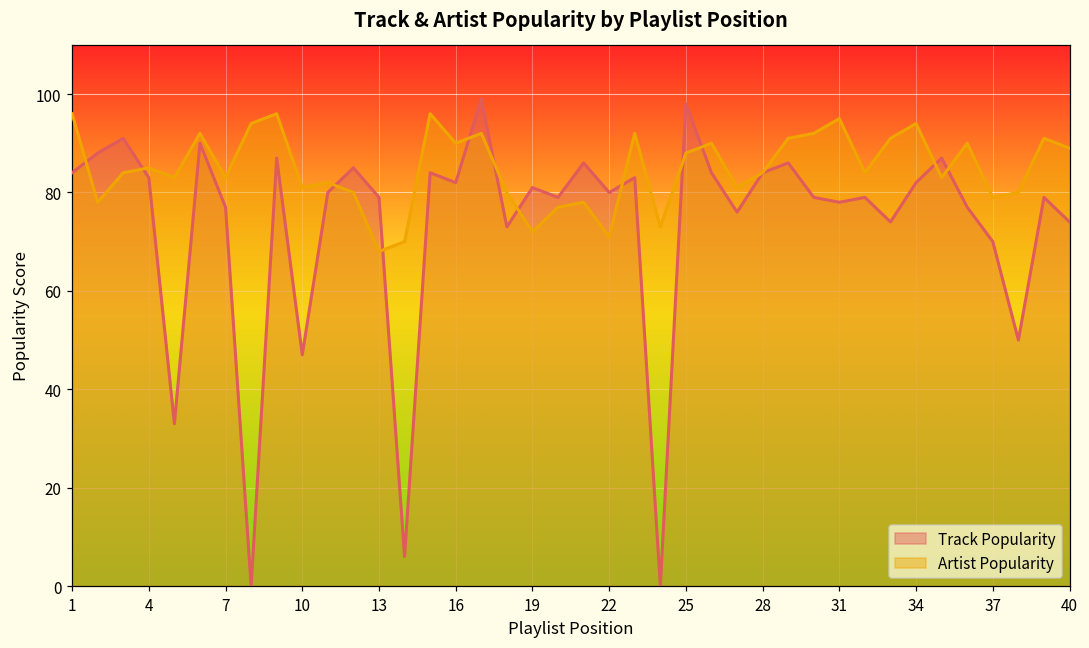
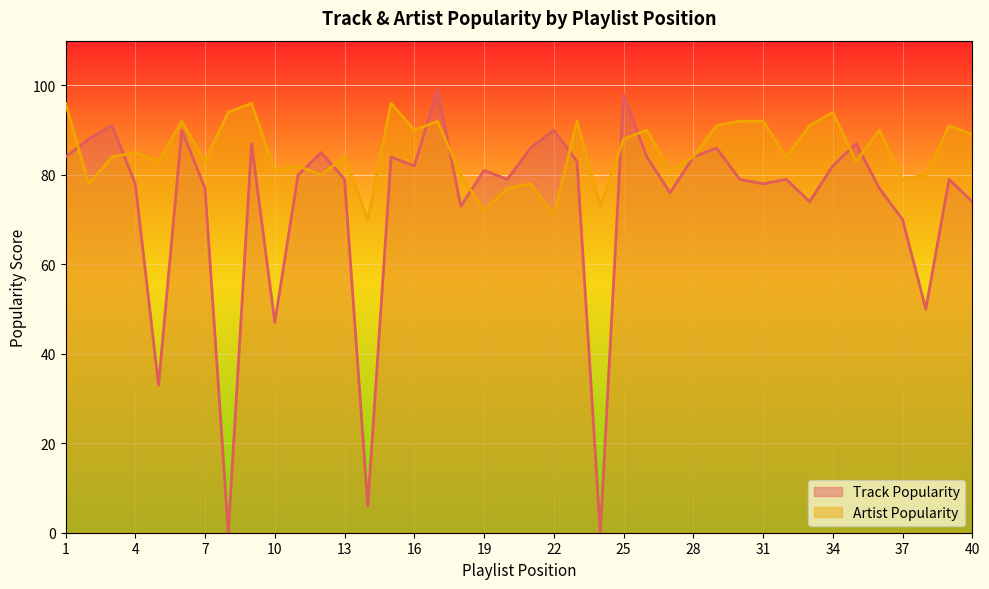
  {
    "Track Popularity": {
      "1": 84,
-     "4": 83,
+     "4": 78,
      "7": 77,
      "10": 47,
      "13": 79,
      "16": 82,
      "19": 81,
-     "22": 80,
+     "22": 90,
      "25": 98,
      "31": 78,
      "34": 82,
      "37": 70,
      "40": 74
    },
    "Artist Popularity": {
      "1": 96,
      "4": 85,
      "7": 83,
      "10": 81,
-     "13": 68,
+     "13": 84,
      "16": 90,
      "19": 72,
      "22": 71,
      "25": 88,
-     "31": 95,
+     "31": 92,
      "34": 94,
      "37": 79,
      "40": 89
    }
  }
